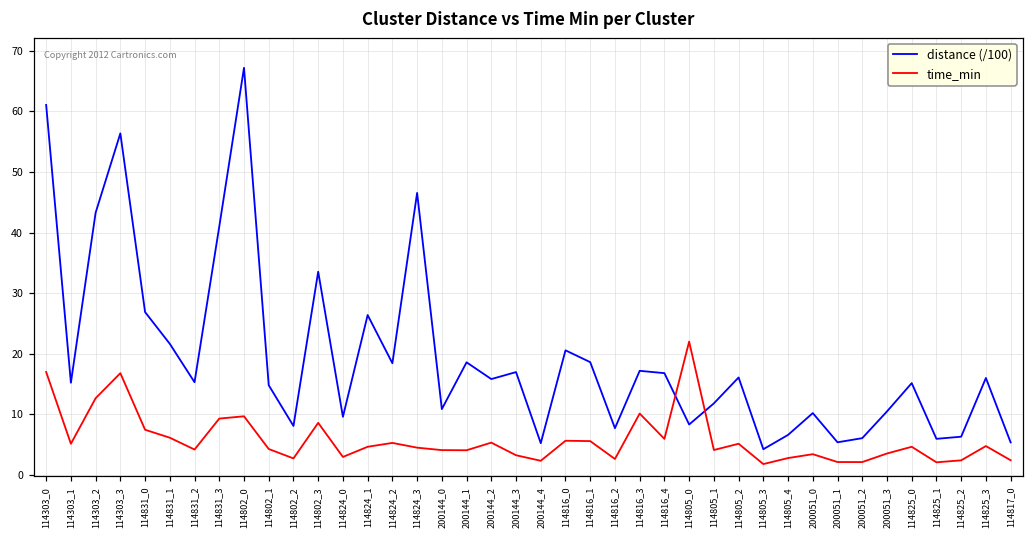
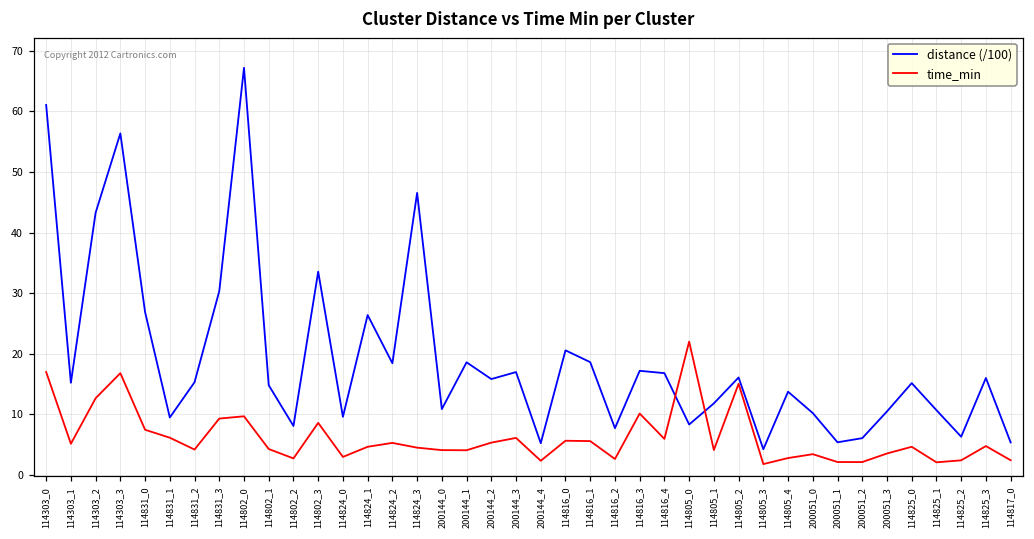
  {
    "distance (/100)": {
      "114303_0": 61,
      "114303_1": 15,
      "114303_2": 43,
      "114303_3": 56,
      "114831_0": 27,
-     "114831_1": 22,
+     "114831_1": 9,
      "114831_2": 15,
-     "114831_3": 41,
+     "114831_3": 30,
      "114802_0": 67,
      "114802_1": 15,
      "114802_2": 8,
      "114802_3": 34,
      "114824_0": 10,
      "114824_1": 26,
      "114824_2": 18,
      "114824_3": 47,
      "200144_0": 11,
      "200144_1": 19,
      "200144_2": 16,
      "200144_3": 17,
      "200144_4": 5,
      "114816_0": 21,
      "114816_1": 19,
      "114816_2": 8,
      "114816_3": 17,
      "114816_4": 17,
      "114805_0": 8,
      "114805_1": 12,
      "114805_2": 16,
      "114805_3": 4,
-     "114805_4": 7,
+     "114805_4": 14,
      "200051_0": 10,
      "200051_1": 5,
      "200051_2": 6,
      "200051_3": 10,
      "114825_0": 15,
-     "114825_1": 6,
+     "114825_1": 11,
      "114825_2": 6,
      "114825_3": 16,
      "114817_0": 5
    },
    "time_min": {
      "114303_0": 17,
      "114303_1": 5,
      "114303_2": 13,
      "114303_3": 17,
      "114831_0": 7,
      "114831_1": 6,
      "114831_2": 4,
      "114831_3": 9,
      "114802_0": 10,
      "114802_1": 4,
      "114802_2": 3,
      "114802_3": 9,
      "114824_0": 3,
      "114824_1": 5,
      "114824_2": 5,
      "114824_3": 4,
      "200144_0": 4,
      "200144_1": 4,
      "200144_2": 5,
-     "200144_3": 3,
+     "200144_3": 6,
      "200144_4": 2,
      "114816_0": 6,
      "114816_1": 6,
      "114816_2": 3,
      "114816_3": 10,
      "114816_4": 6,
      "114805_0": 22,
      "114805_1": 4,
-     "114805_2": 5,
+     "114805_2": 15,
      "114805_3": 2,
      "114805_4": 3,
      "200051_0": 3,
      "200051_1": 2,
      "200051_2": 2,
      "200051_3": 4,
      "114825_0": 5,
      "114825_1": 2,
      "114825_2": 2,
      "114825_3": 5,
      "114817_0": 2
    }
  }
